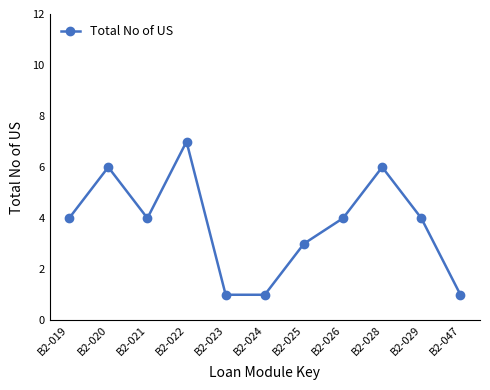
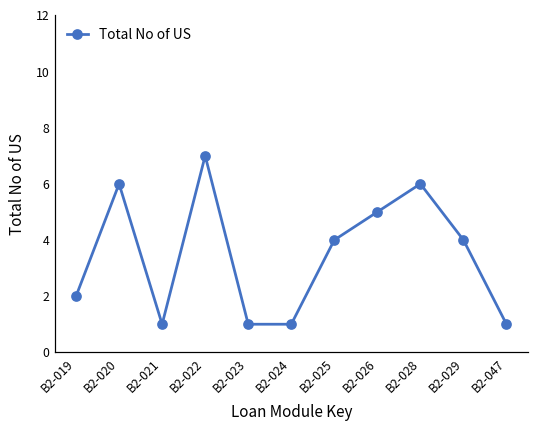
  {
-   "B2-019": 4,
+   "B2-019": 2,
    "B2-020": 6,
-   "B2-021": 4,
+   "B2-021": 1,
    "B2-022": 7,
    "B2-023": 1,
    "B2-024": 1,
-   "B2-025": 3,
-   "B2-026": 4,
+   "B2-025": 4,
+   "B2-026": 5,
    "B2-028": 6,
    "B2-029": 4,
    "B2-047": 1
  }
